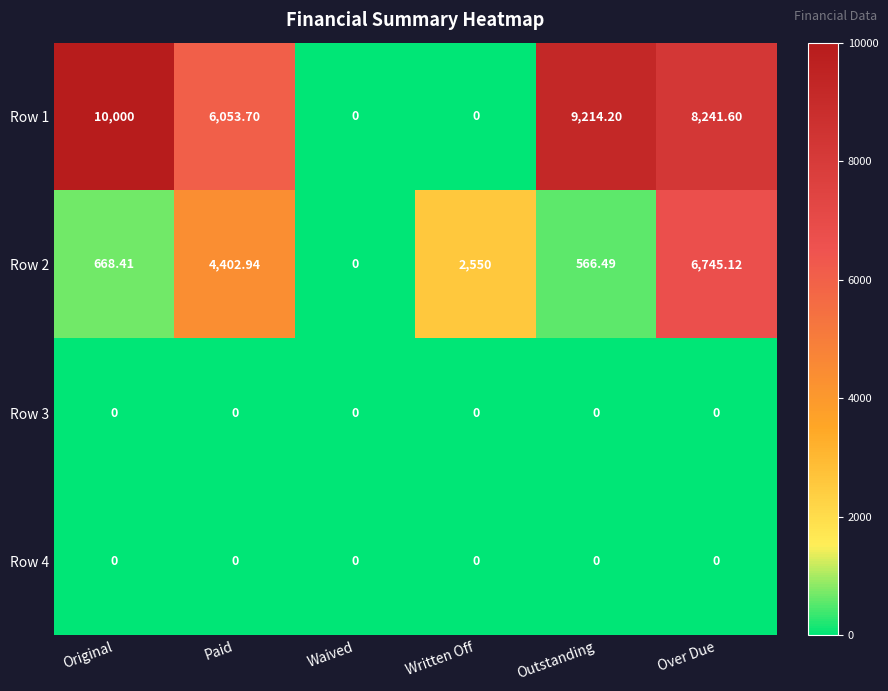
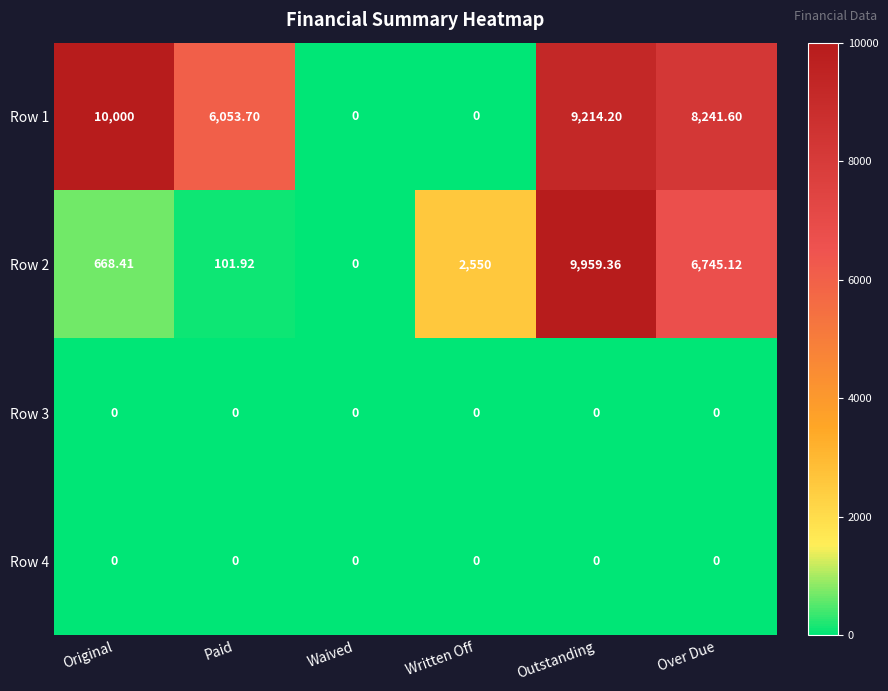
  {
    "Row 1": {
      "Original": "10,000",
      "Paid": "6,053.70",
      "Waived": "0",
      "Written Off": "0",
      "Outstanding": "9,214.20",
      "Over Due": "8,241.60"
    },
    "Row 2": {
      "Original": "668.41",
-     "Paid": "4,402.94",
+     "Paid": "101.92",
      "Waived": "0",
      "Written Off": "2,550",
-     "Outstanding": "566.49",
+     "Outstanding": "9,959.36",
      "Over Due": "6,745.12"
    },
    "Row 3": {
      "Original": "0",
      "Paid": "0",
      "Waived": "0",
      "Written Off": "0",
      "Outstanding": "0",
      "Over Due": "0"
    },
    "Row 4": {
      "Original": "0",
      "Paid": "0",
      "Waived": "0",
      "Written Off": "0",
      "Outstanding": "0",
      "Over Due": "0"
    }
  }
